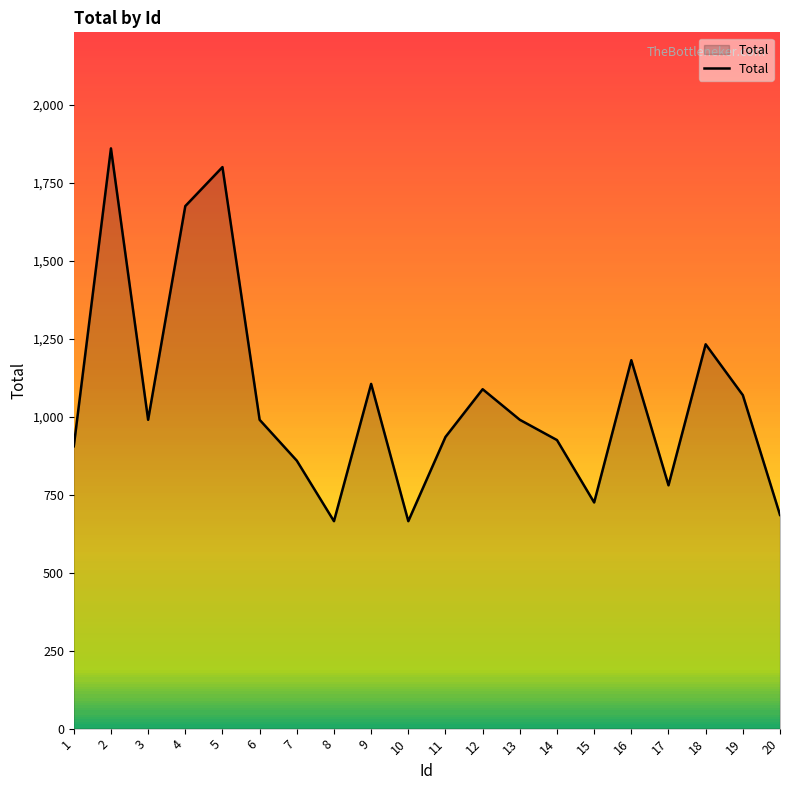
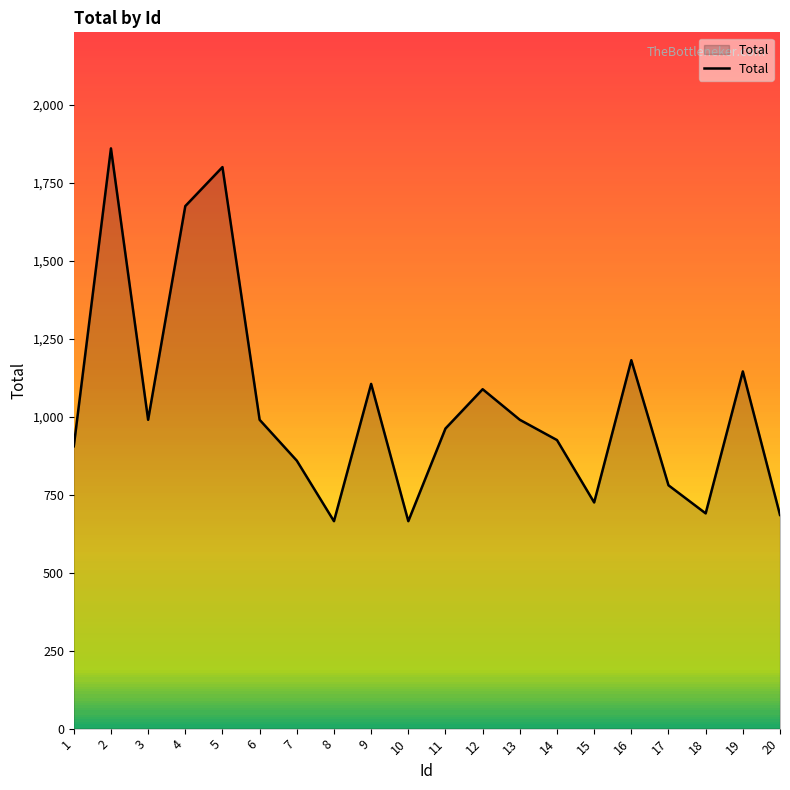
  {
    "1": "910",
    "2": "1,860",
    "3": "990",
    "4": "1,680",
    "5": "1,800",
    "6": "990",
    "7": "860",
    "8": "670",
    "9": "1,110",
    "10": "670",
-   "11": "940",
+   "11": "960",
    "12": "1,090",
    "13": "990",
    "14": "930",
    "15": "730",
    "16": "1,180",
    "17": "780",
-   "18": "1,230",
-   "19": "1,070",
+   "18": "690",
+   "19": "1,150",
    "20": "690"
  }
